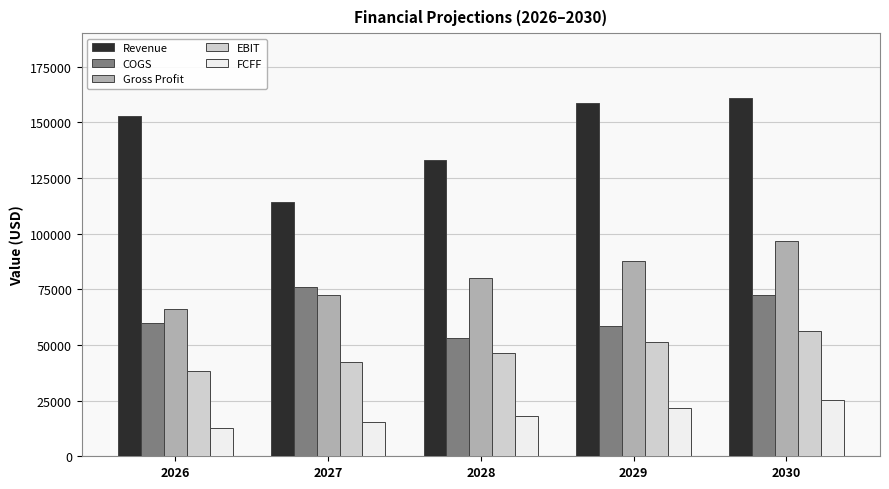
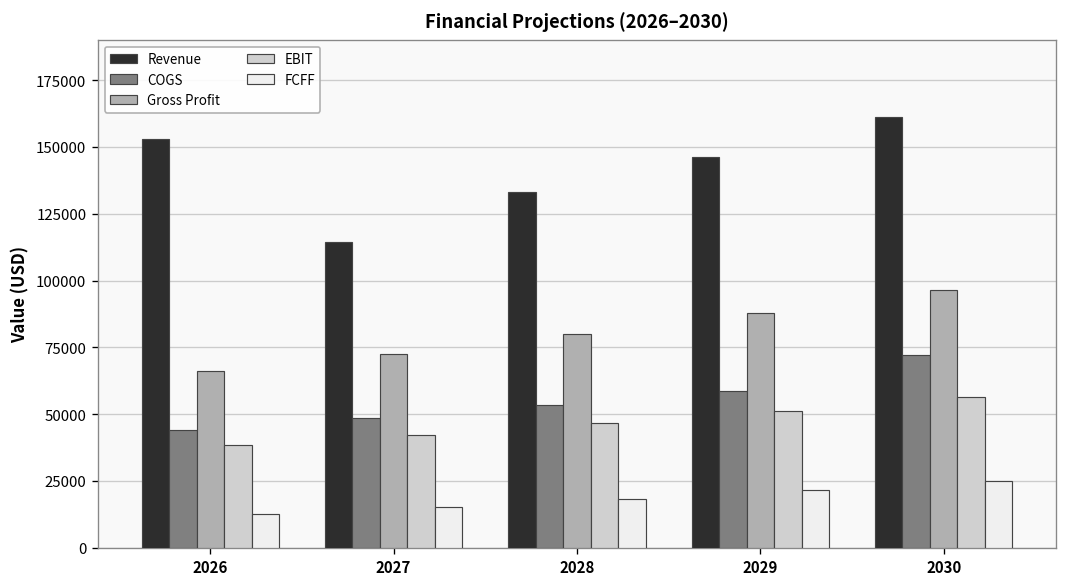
  {
    "Revenue": {
      "2026": 153000,
      "2027": 114000,
      "2028": 133000,
-     "2029": 159000,
+     "2029": 146000,
      "2030": 161000
    },
    "COGS": {
-     "2026": 60000,
-     "2027": 76000,
+     "2026": 44000,
+     "2027": 48000,
      "2028": 53000,
      "2029": 59000,
      "2030": 72000
    }
  }
